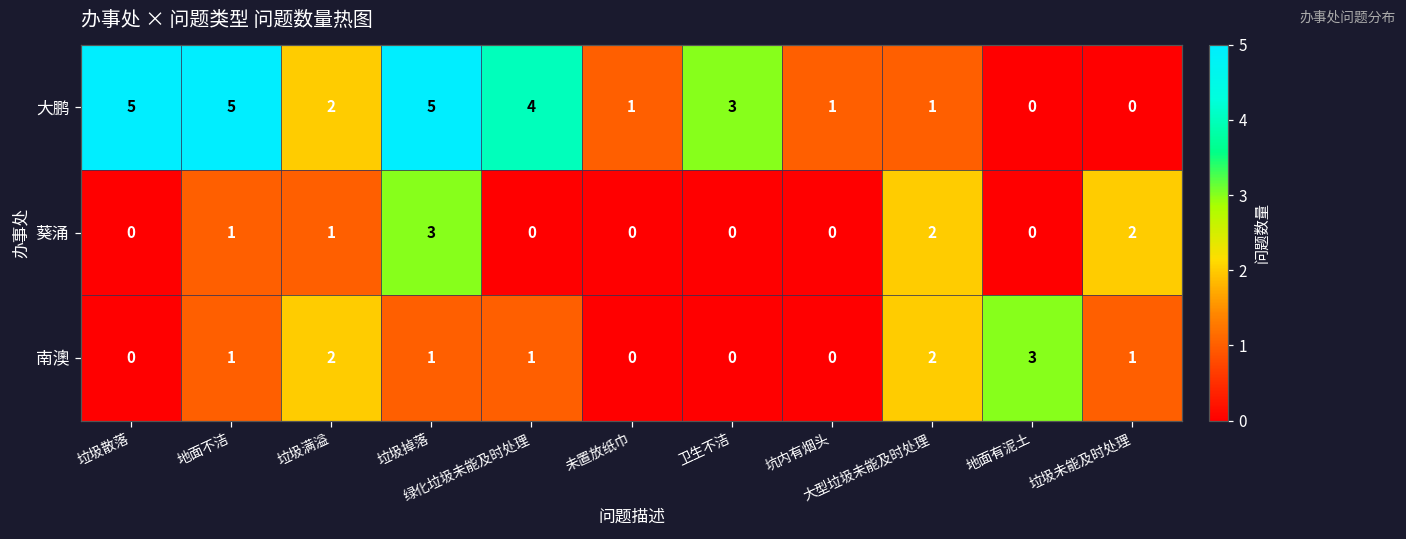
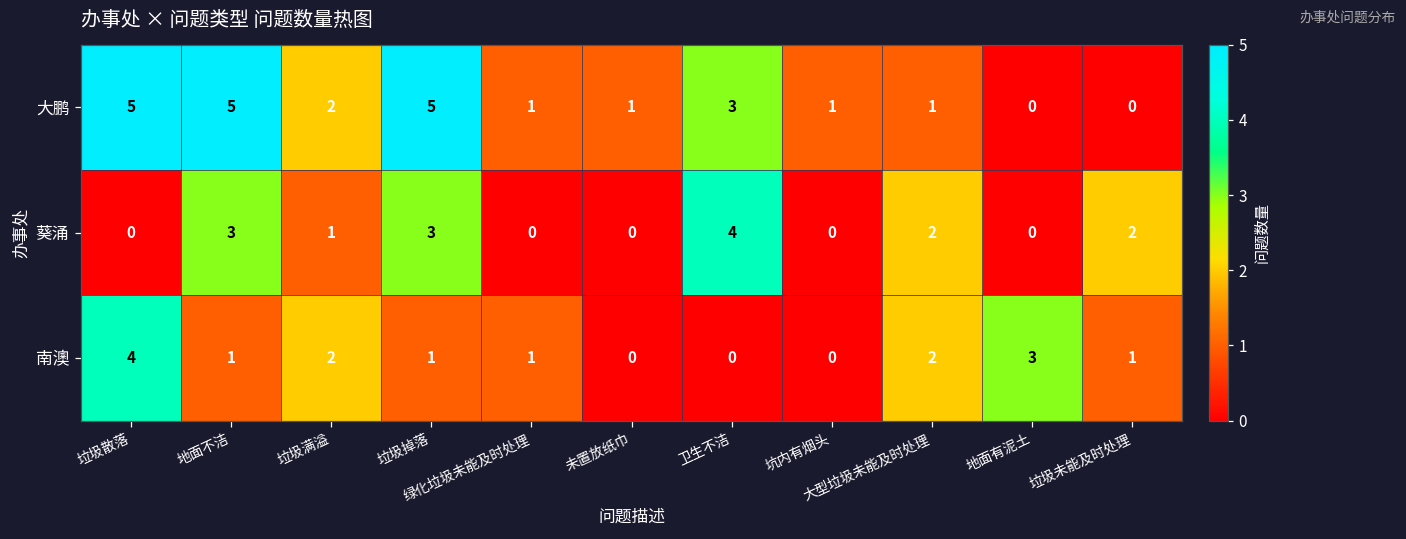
  {
    "大鹏": {
      "垃圾散落": 5,
      "地面不洁": 5,
      "垃圾满溢": 2,
      "垃圾掉落": 5,
-     "绿化垃圾未能及时处理": 4,
+     "绿化垃圾未能及时处理": 1,
      "未置放纸巾": 1,
      "卫生不洁": 3,
      "坑内有烟头": 1,
      "大型垃圾未能及时处理": 1,
      "地面有泥土": 0,
      "垃圾未能及时处理": 0
    },
    "葵涌": {
      "垃圾散落": 0,
-     "地面不洁": 1,
+     "地面不洁": 3,
      "垃圾满溢": 1,
      "垃圾掉落": 3,
      "绿化垃圾未能及时处理": 0,
      "未置放纸巾": 0,
-     "卫生不洁": 0,
+     "卫生不洁": 4,
      "坑内有烟头": 0,
      "大型垃圾未能及时处理": 2,
      "地面有泥土": 0,
      "垃圾未能及时处理": 2
    },
    "南澳": {
-     "垃圾散落": 0,
+     "垃圾散落": 4,
      "地面不洁": 1,
      "垃圾满溢": 2,
      "垃圾掉落": 1,
      "绿化垃圾未能及时处理": 1,
      "未置放纸巾": 0,
      "卫生不洁": 0,
      "坑内有烟头": 0,
      "大型垃圾未能及时处理": 2,
      "地面有泥土": 3,
      "垃圾未能及时处理": 1
    }
  }
